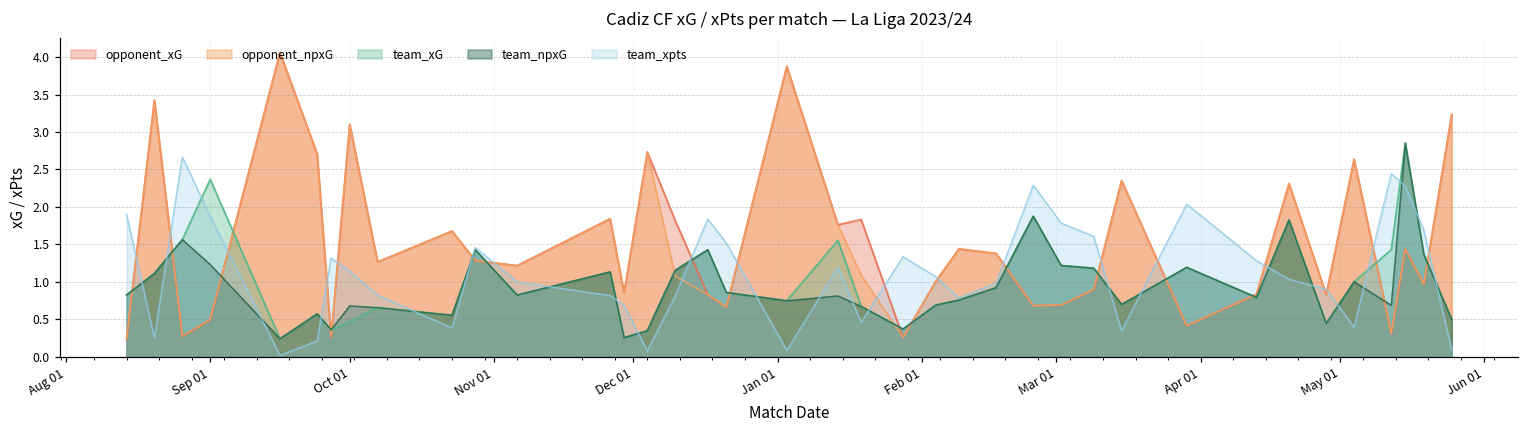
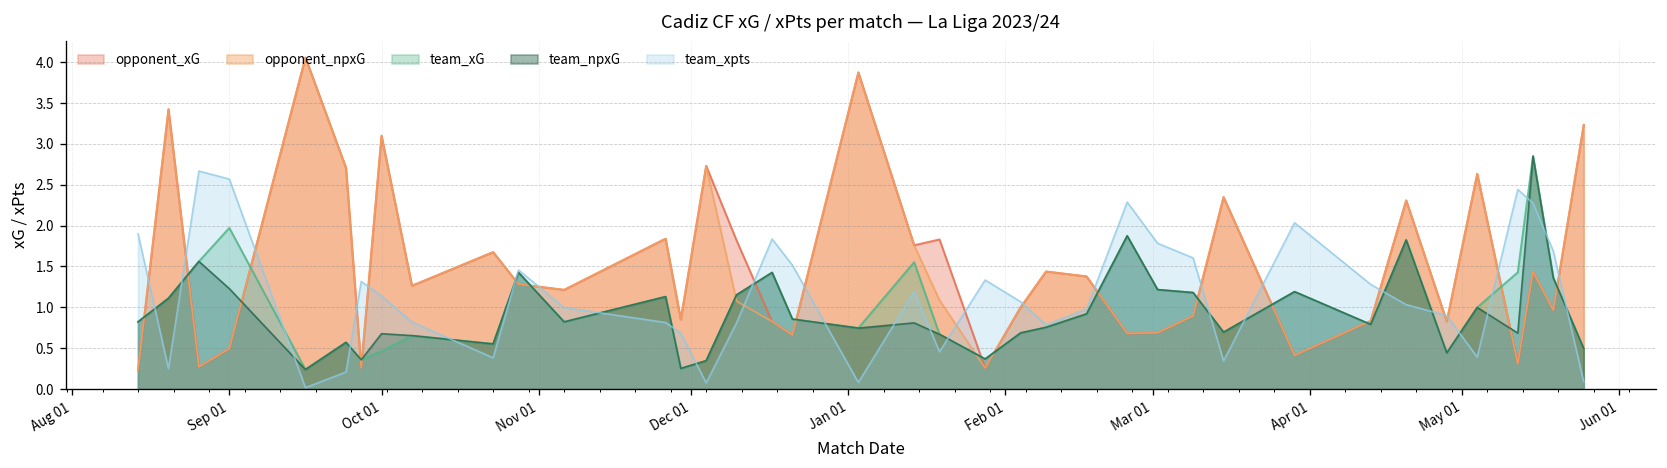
  {
    "team_xG": {
-     "Sep 01": 2.4,
+     "Sep 01": 2.0,
      "Oct 01": 0.5
    },
    "team_npxG": {
      "Sep 01": 1.2,
      "Oct 01": 0.7
    },
    "team_xpts": {
-     "Sep 01": 1.9,
+     "Sep 01": 2.6,
      "Oct 01": 1.1
    }
  }
